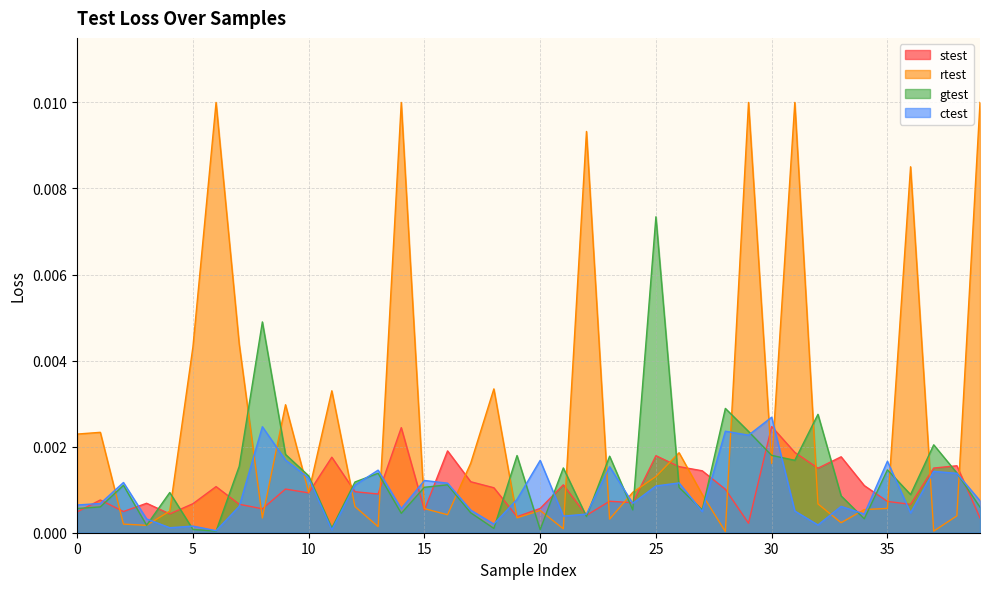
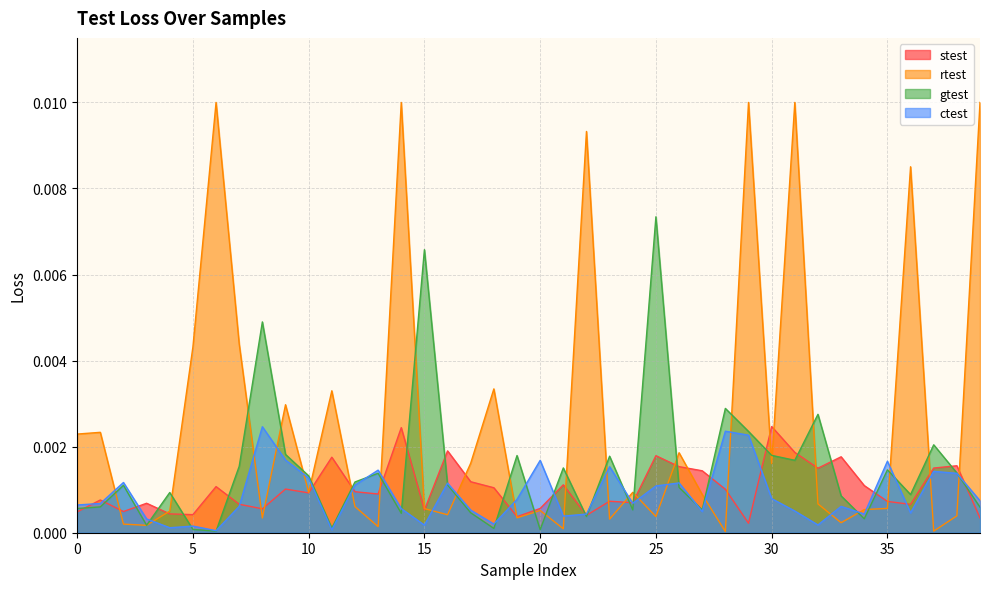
  {
    "stest": {
      "0": 0.0005,
-     "5": 0.0007,
+     "5": 0.0004,
      "25": 0.0018,
      "30": 0.0025,
      "35": 0.0007
    },
    "rtest": {
      "0": 0.0023,
      "5": 0.0043,
-     "25": 0.0013,
+     "25": 0.0004,
      "30": 0.0016,
      "35": 0.0006
    },
    "gtest": {
      "0": 0.0006,
      "5": 0.0001,
-     "15": 0.0011,
+     "15": 0.0066,
      "20": 0.0001,
      "25": 0.0073,
      "30": 0.0018,
      "35": 0.0015
    },
    "ctest": {
      "0": 0.0006,
      "5": 0.0002,
-     "15": 0.0012,
+     "15": 0.0002,
      "20": 0.0017,
      "25": 0.0011,
-     "30": 0.0027,
+     "30": 0.0008,
      "35": 0.0017
    }
  }
